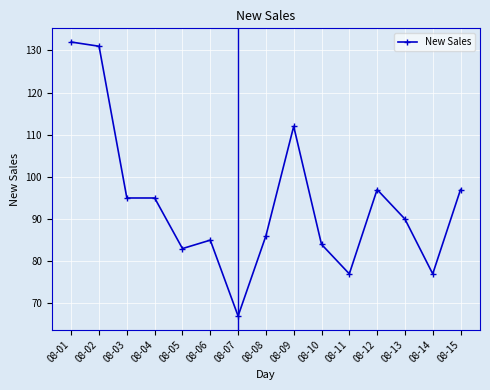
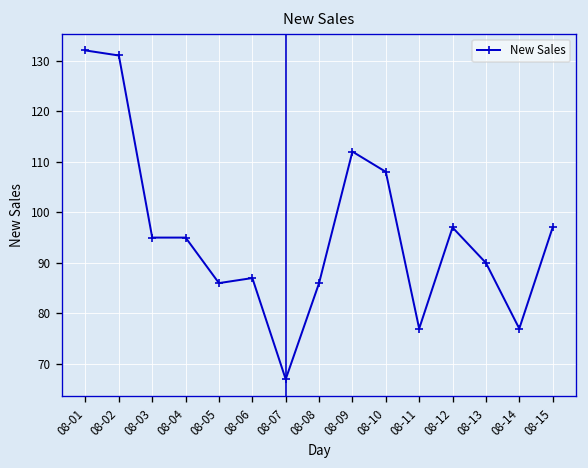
  {
    "08-01": 132,
    "08-02": 131,
    "08-03": 95,
    "08-04": 95,
-   "08-05": 83,
-   "08-06": 85,
+   "08-05": 86,
+   "08-06": 87,
    "08-07": 67,
    "08-08": 86,
    "08-09": 112,
-   "08-10": 84,
+   "08-10": 108,
    "08-11": 77,
    "08-12": 97,
    "08-13": 90,
    "08-14": 77,
    "08-15": 97
  }
